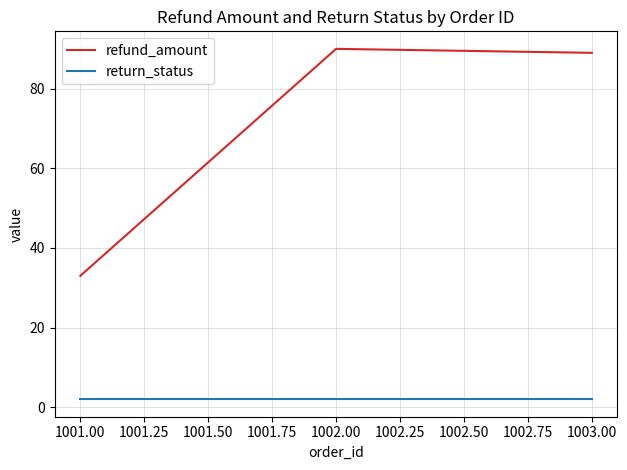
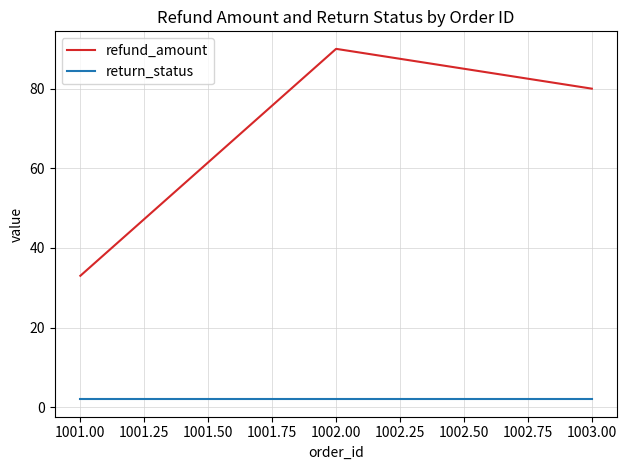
  {
    "refund_amount": {
      "1001.00": 33,
      "1002.00": 90,
-     "1003.00": 89
+     "1003.00": 80
    },
    "return_status": {
      "1001.00": 2,
      "1002.00": 2,
      "1003.00": 2
    }
  }
